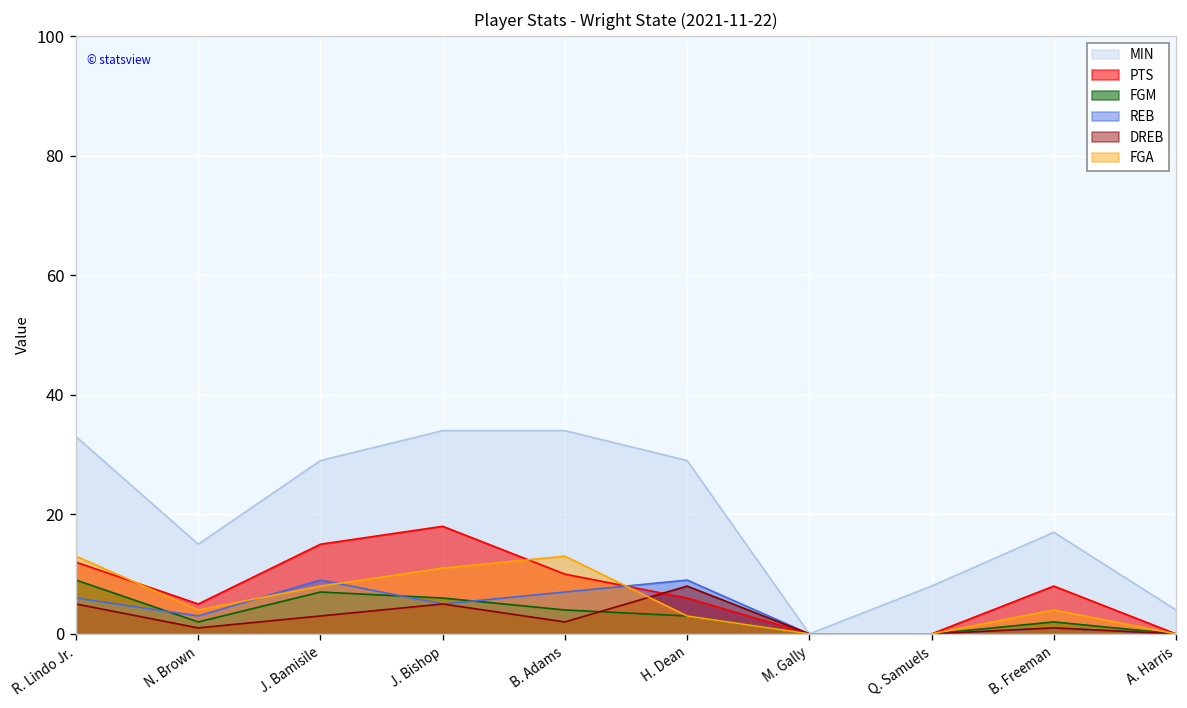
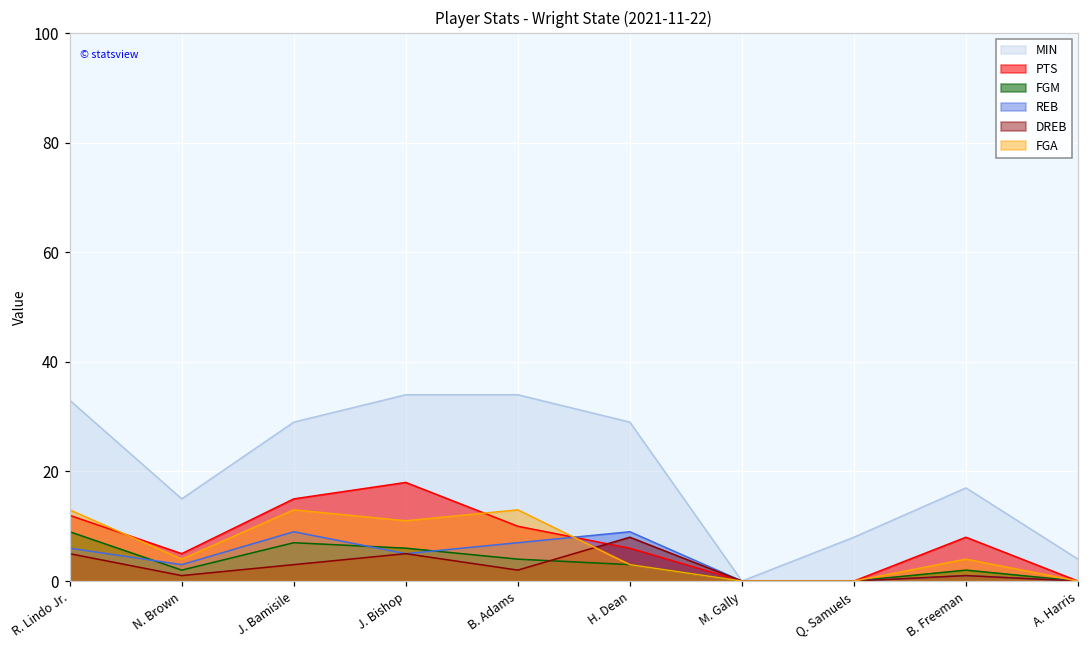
  {
    "MIN": {
      "R. Lindo Jr.": 33,
      "N. Brown": 15,
      "J. Bamisile": 29,
      "J. Bishop": 34,
      "B. Adams": 34,
      "H. Dean": 29,
      "Q. Samuels": 8,
      "B. Freeman": 17,
      "A. Harris": 4
    },
    "PTS": {
      "R. Lindo Jr.": 12,
      "N. Brown": 5,
      "J. Bamisile": 15,
      "J. Bishop": 18,
      "B. Adams": 10,
      "H. Dean": 6,
      "B. Freeman": 8
    },
    "FGM": {
      "R. Lindo Jr.": 9,
      "N. Brown": 2,
      "J. Bamisile": 7,
      "J. Bishop": 6,
      "B. Adams": 4,
      "B. Freeman": 2
    },
    "REB": {
      "R. Lindo Jr.": 6,
      "N. Brown": 3,
      "J. Bamisile": 9,
      "B. Adams": 7,
      "H. Dean": 9
    },
    "DREB": {
      "R. Lindo Jr.": 5,
      "N. Brown": 1,
      "J. Bamisile": 3,
      "B. Adams": 2,
      "H. Dean": 8
    },
    "FGA": {
      "R. Lindo Jr.": 13,
      "N. Brown": 4,
-     "J. Bamisile": 8,
+     "J. Bamisile": 13,
      "J. Bishop": 11,
      "B. Adams": 13,
      "B. Freeman": 4
    }
  }
